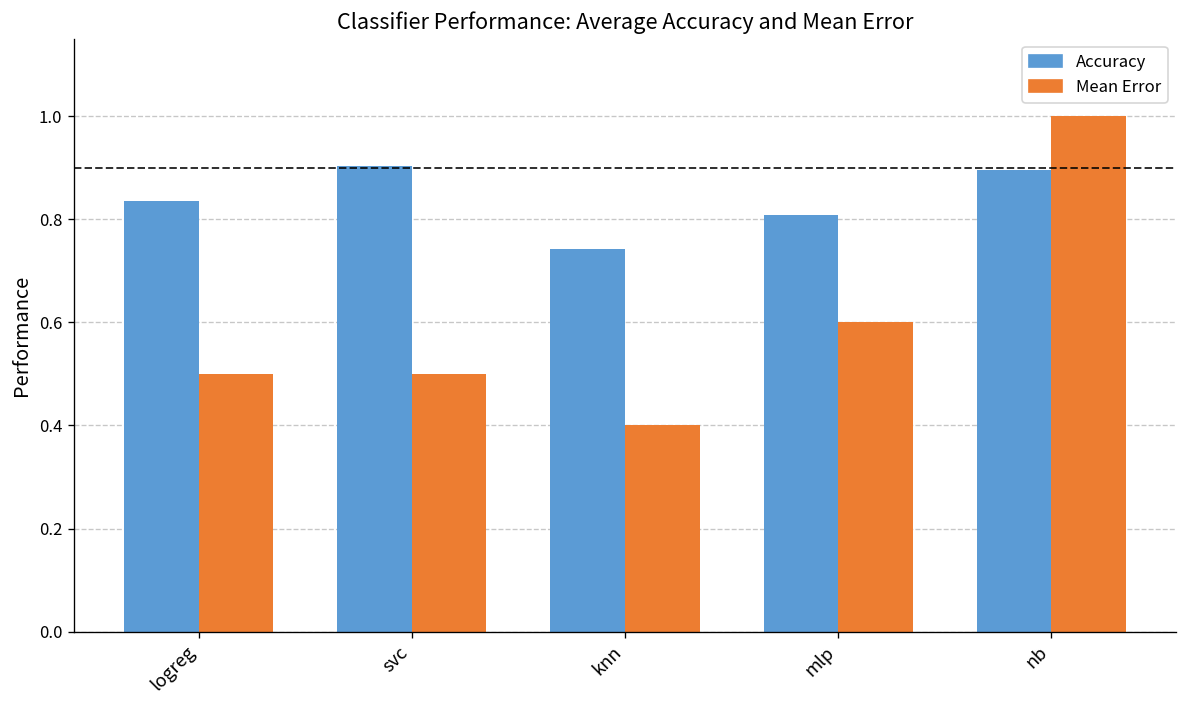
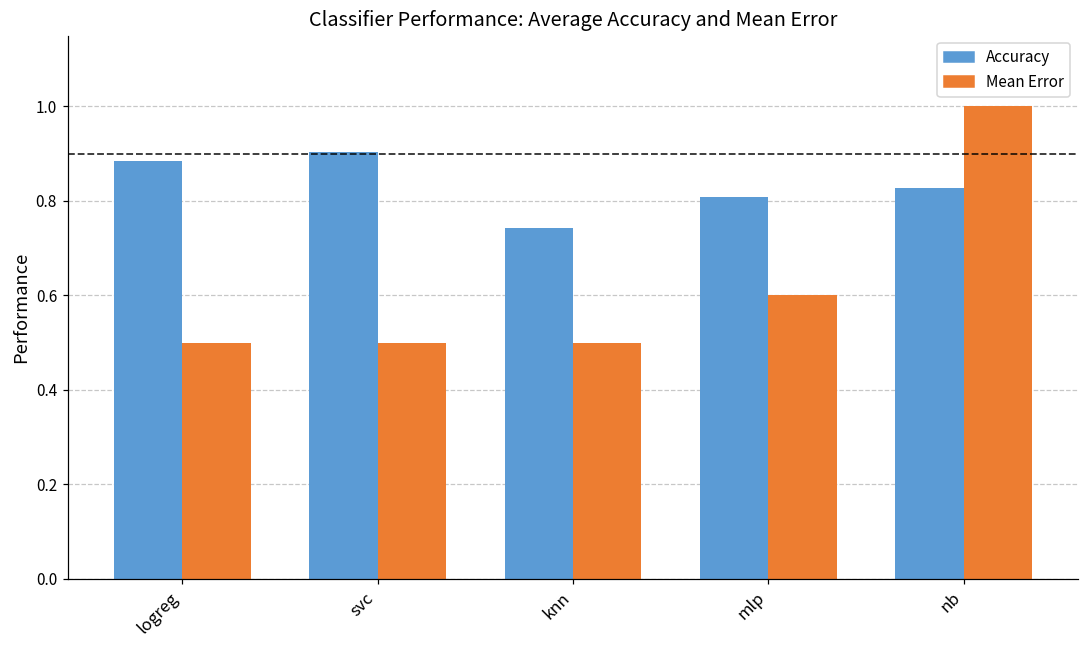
  {
    "Accuracy": {
-     "logreg": 0.84,
+     "logreg": 0.88,
      "svc": 0.90,
      "knn": 0.74,
      "mlp": 0.81,
-     "nb": 0.90
+     "nb": 0.83
    },
    "Mean Error": {
      "logreg": 0.5,
      "svc": 0.5,
-     "knn": 0.4,
+     "knn": 0.5,
      "mlp": 0.6,
      "nb": 1.0
    }
  }
